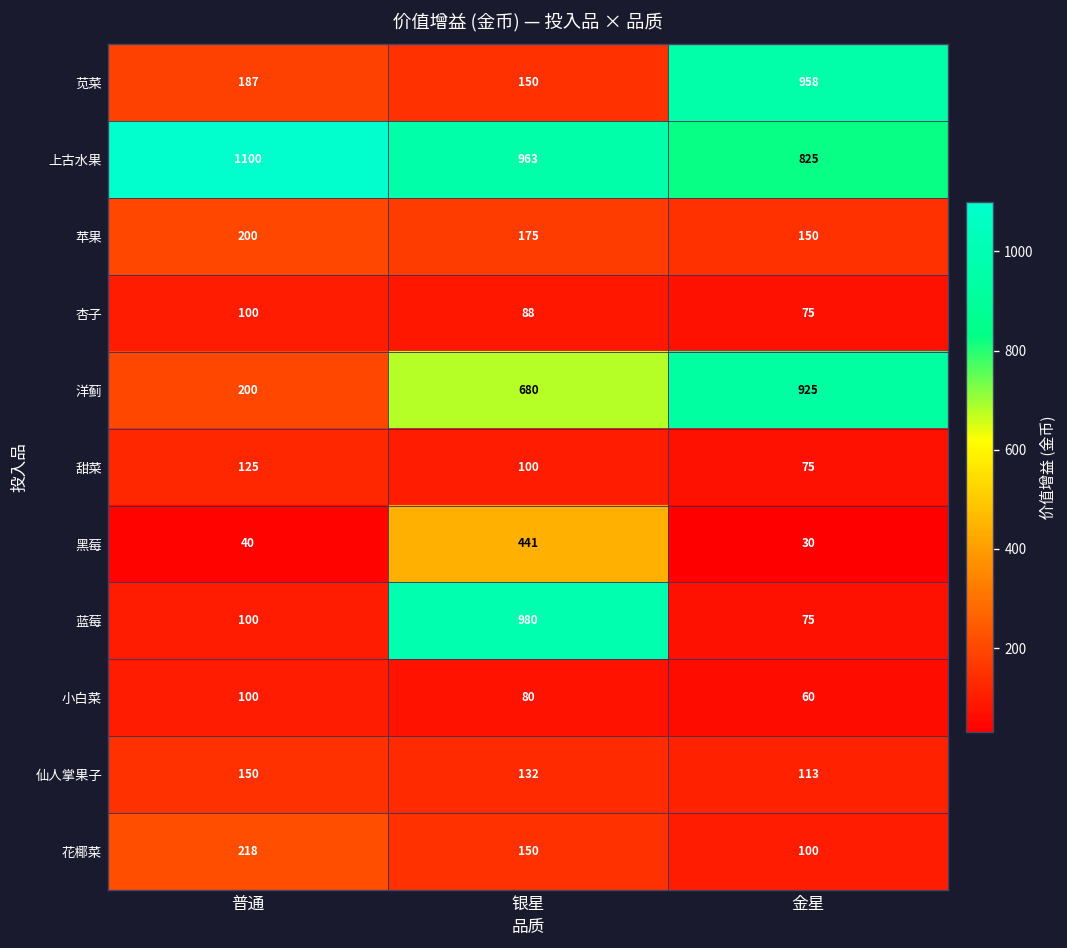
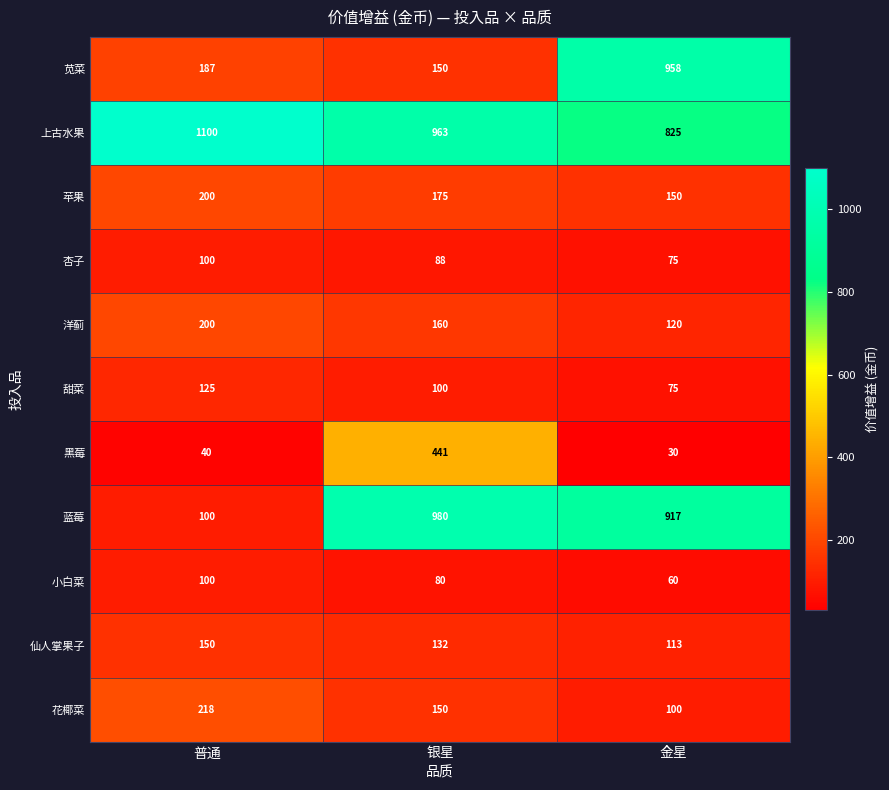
  {
    "苋菜": {
      "普通": 187,
      "银星": 150,
      "金星": 958
    },
    "上古水果": {
      "普通": 1100,
      "银星": 963,
      "金星": 825
    },
    "苹果": {
      "普通": 200,
      "银星": 175,
      "金星": 150
    },
    "杏子": {
      "普通": 100,
      "银星": 88,
      "金星": 75
    },
    "洋蓟": {
      "普通": 200,
-     "银星": 680,
-     "金星": 925
+     "银星": 160,
+     "金星": 120
    },
    "甜菜": {
      "普通": 125,
      "银星": 100,
      "金星": 75
    },
    "黑莓": {
      "普通": 40,
      "银星": 441,
      "金星": 30
    },
    "蓝莓": {
      "普通": 100,
      "银星": 980,
-     "金星": 75
+     "金星": 917
    },
    "小白菜": {
      "普通": 100,
      "银星": 80,
      "金星": 60
    },
    "仙人掌果子": {
      "普通": 150,
      "银星": 132,
      "金星": 113
    },
    "花椰菜": {
      "普通": 218,
      "银星": 150,
      "金星": 100
    }
  }
